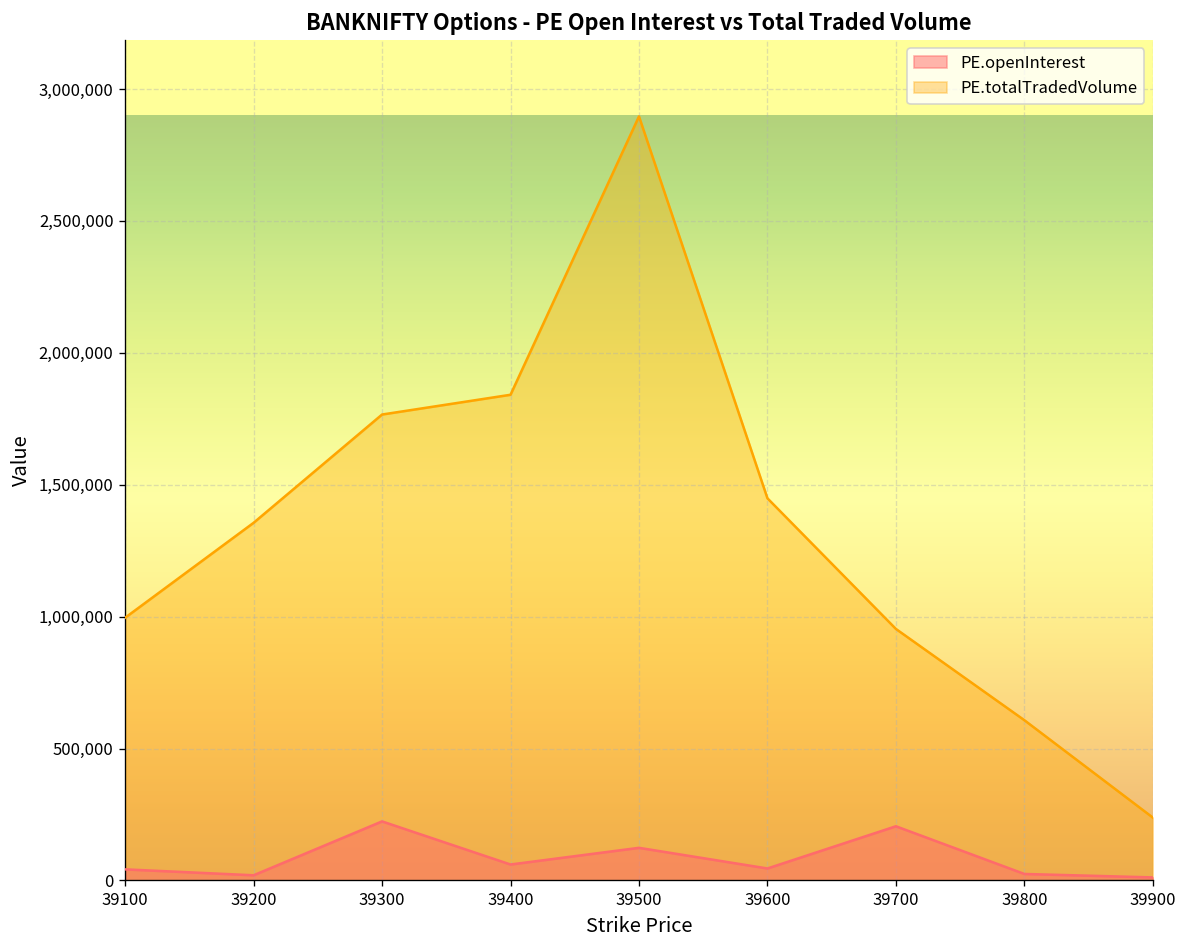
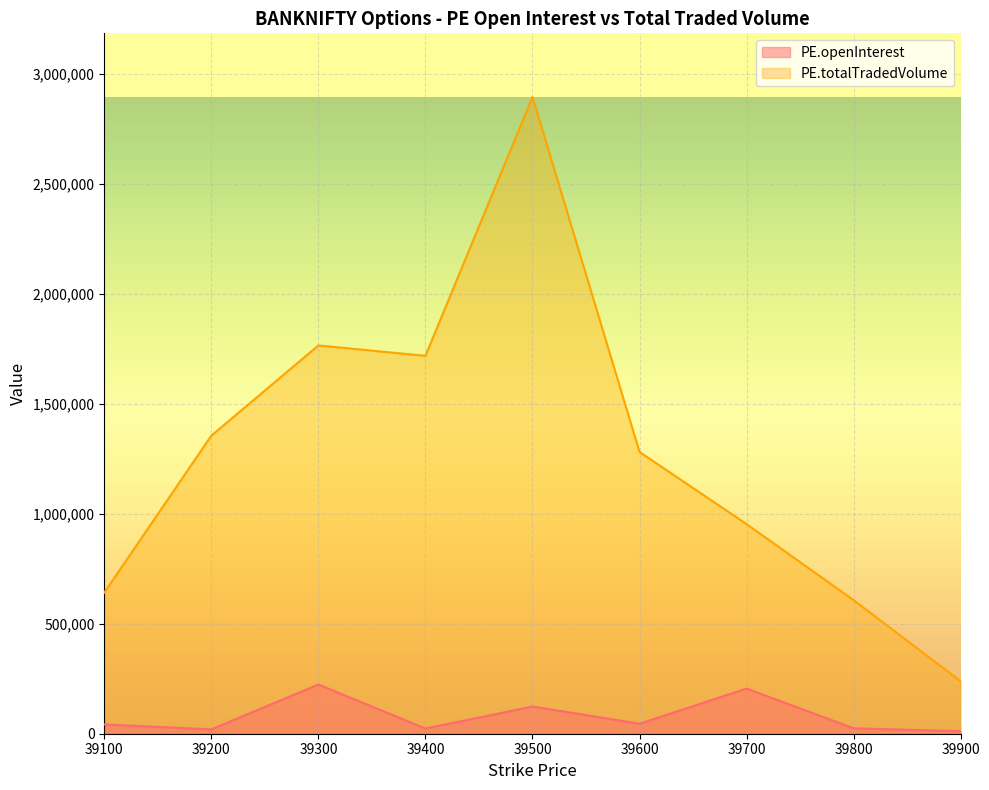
  {
    "PE.openInterest": {
      "39100": "40,000",
      "39200": "20,000",
      "39300": "220,000",
-     "39400": "60,000",
+     "39400": "20,000",
      "39500": "120,000",
      "39600": "50,000",
      "39700": "210,000",
      "39800": "20,000",
      "39900": "10,000"
    },
    "PE.totalTradedVolume": {
-     "39100": "1,000,000",
+     "39100": "640,000",
      "39200": "1,360,000",
      "39300": "1,770,000",
-     "39400": "1,840,000",
+     "39400": "1,720,000",
      "39500": "2,900,000",
-     "39600": "1,450,000",
+     "39600": "1,280,000",
      "39700": "950,000",
      "39800": "610,000",
      "39900": "240,000"
    }
  }
